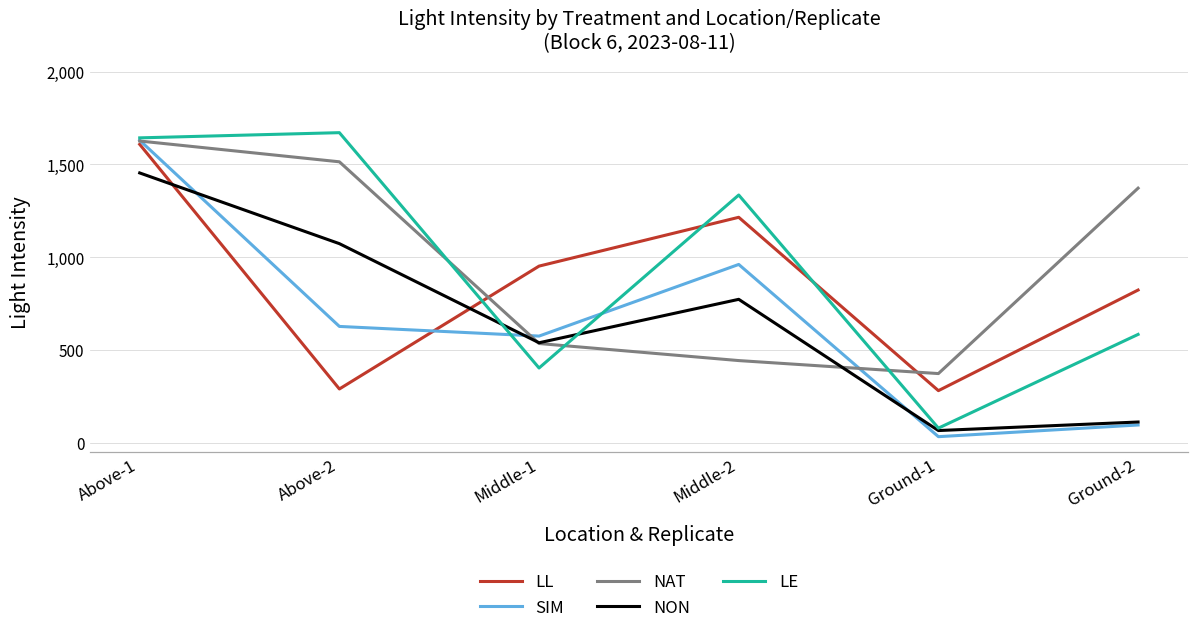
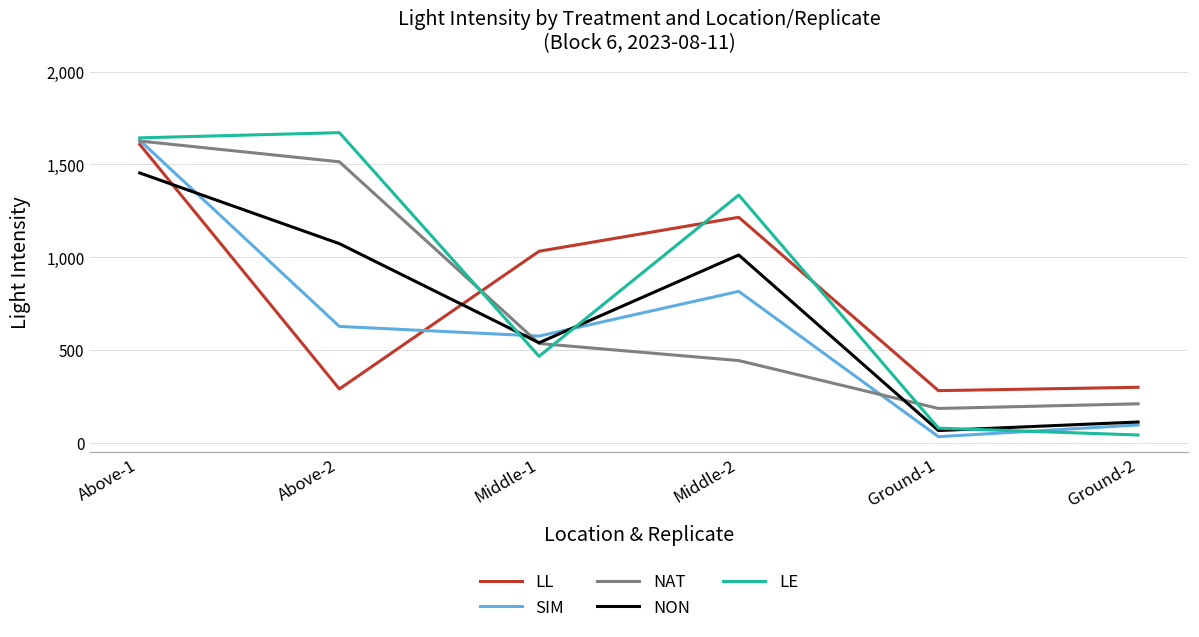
  {
    "LL": {
      "Above-1": "1,610",
      "Above-2": "290",
-     "Middle-1": "950",
+     "Middle-1": "1,030",
      "Middle-2": "1,220",
      "Ground-1": "280",
-     "Ground-2": "820"
+     "Ground-2": "300"
    },
    "SIM": {
      "Above-2": "630",
      "Middle-1": "580",
-     "Middle-2": "960",
+     "Middle-2": "820",
      "Ground-1": "30",
      "Ground-2": "100"
    },
    "NAT": {
      "Above-2": "1,510",
      "Middle-2": "440",
-     "Ground-1": "370",
-     "Ground-2": "1,370"
+     "Ground-1": "190",
+     "Ground-2": "210"
    },
    "NON": {
      "Above-1": "1,450",
      "Above-2": "1,070",
-     "Middle-2": "770",
+     "Middle-2": "1,010",
      "Ground-2": "110"
    },
    "LE": {
      "Above-2": "1,670",
-     "Middle-1": "400",
+     "Middle-1": "470",
      "Middle-2": "1,340",
-     "Ground-2": "580"
+     "Ground-2": "40"
    }
  }
